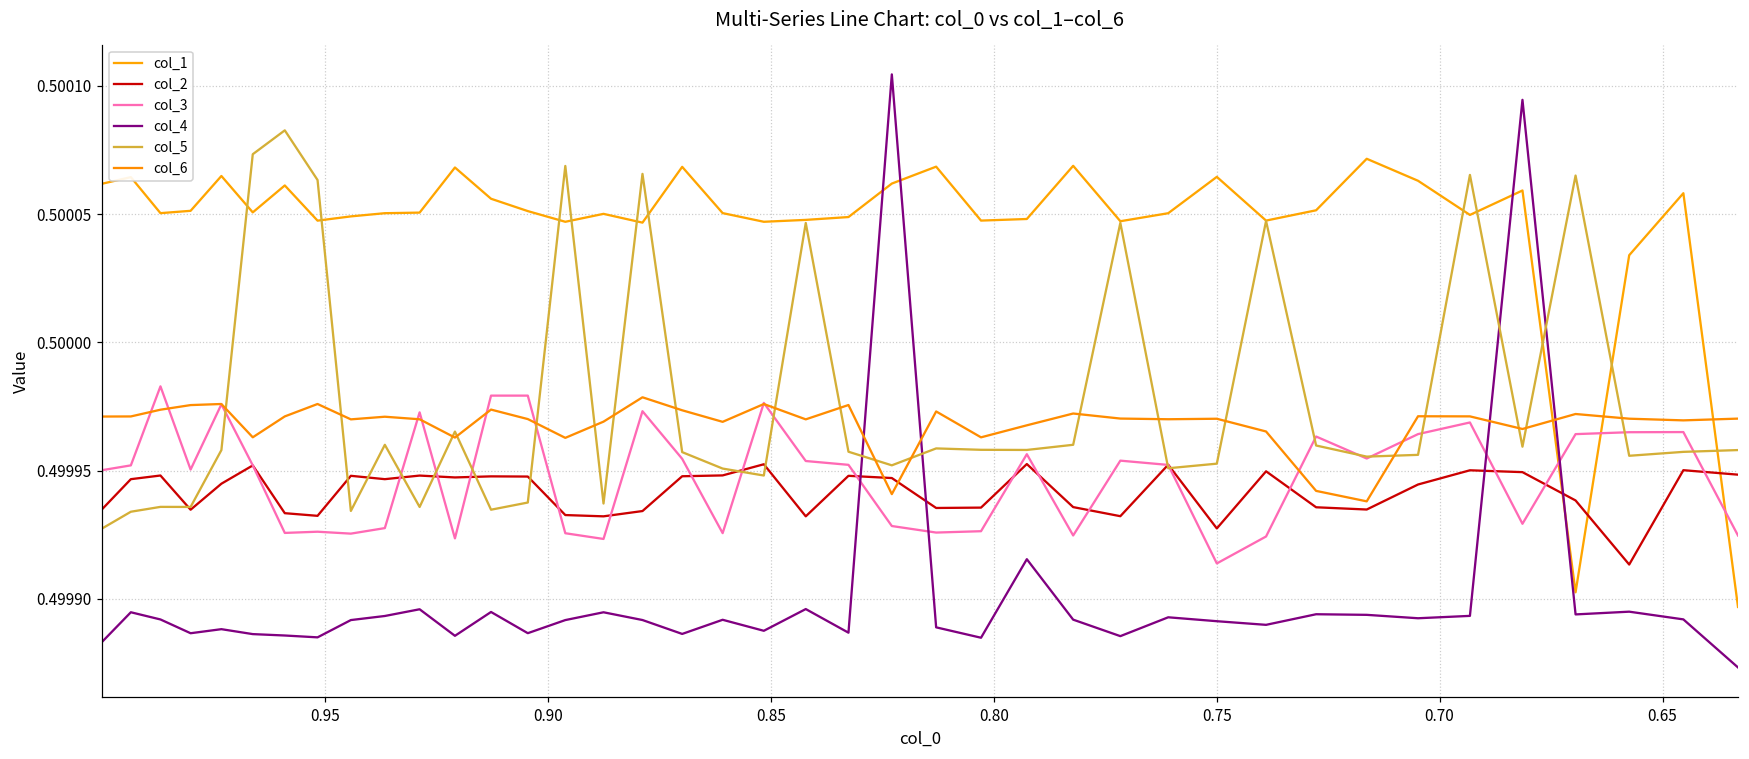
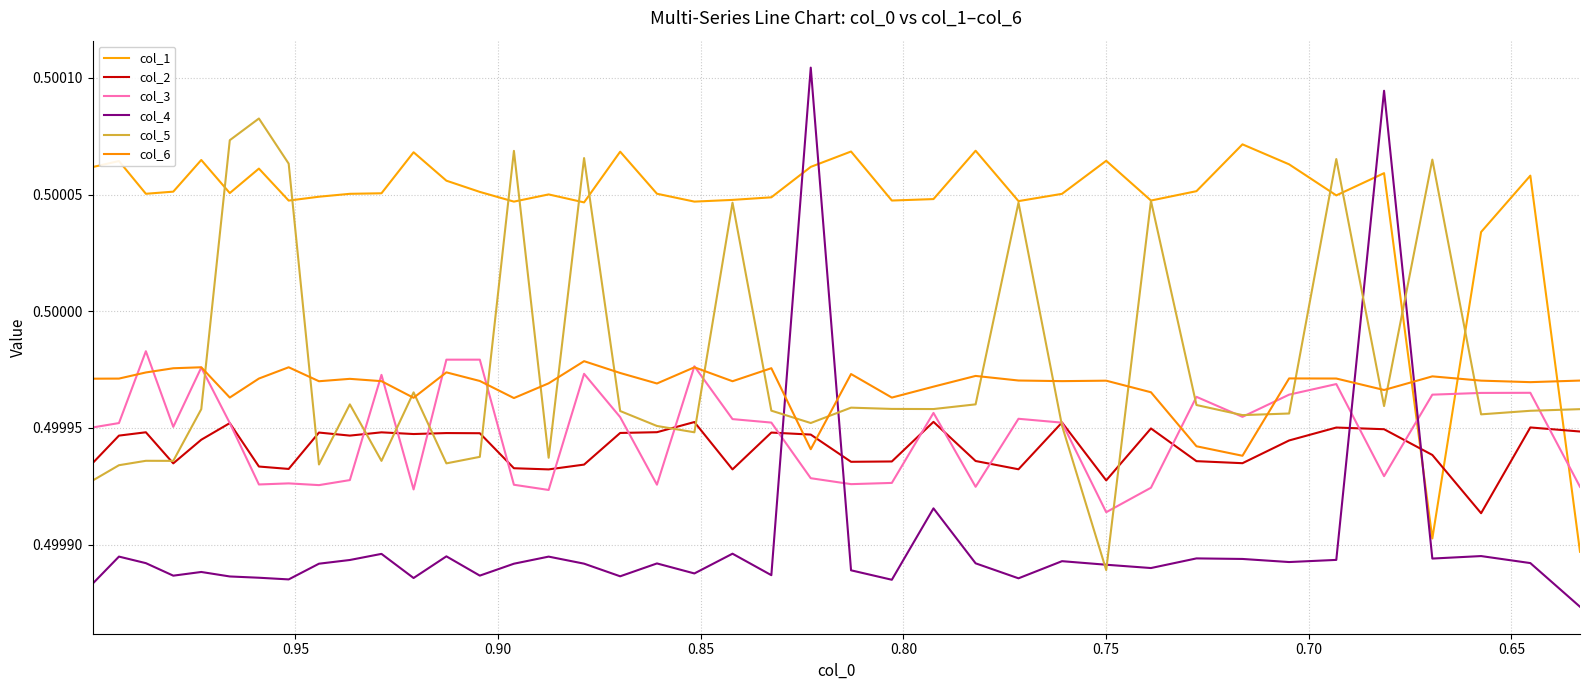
  {
    "col_2": {
      "0.75": 0.499927
    },
    "col_3": {
      "0.75": 0.499914
    },
    "col_4": {
      "0.75": 0.499891
    },
    "col_5": {
-     "0.75": 0.499953
+     "0.75": 0.499889
    }
  }
